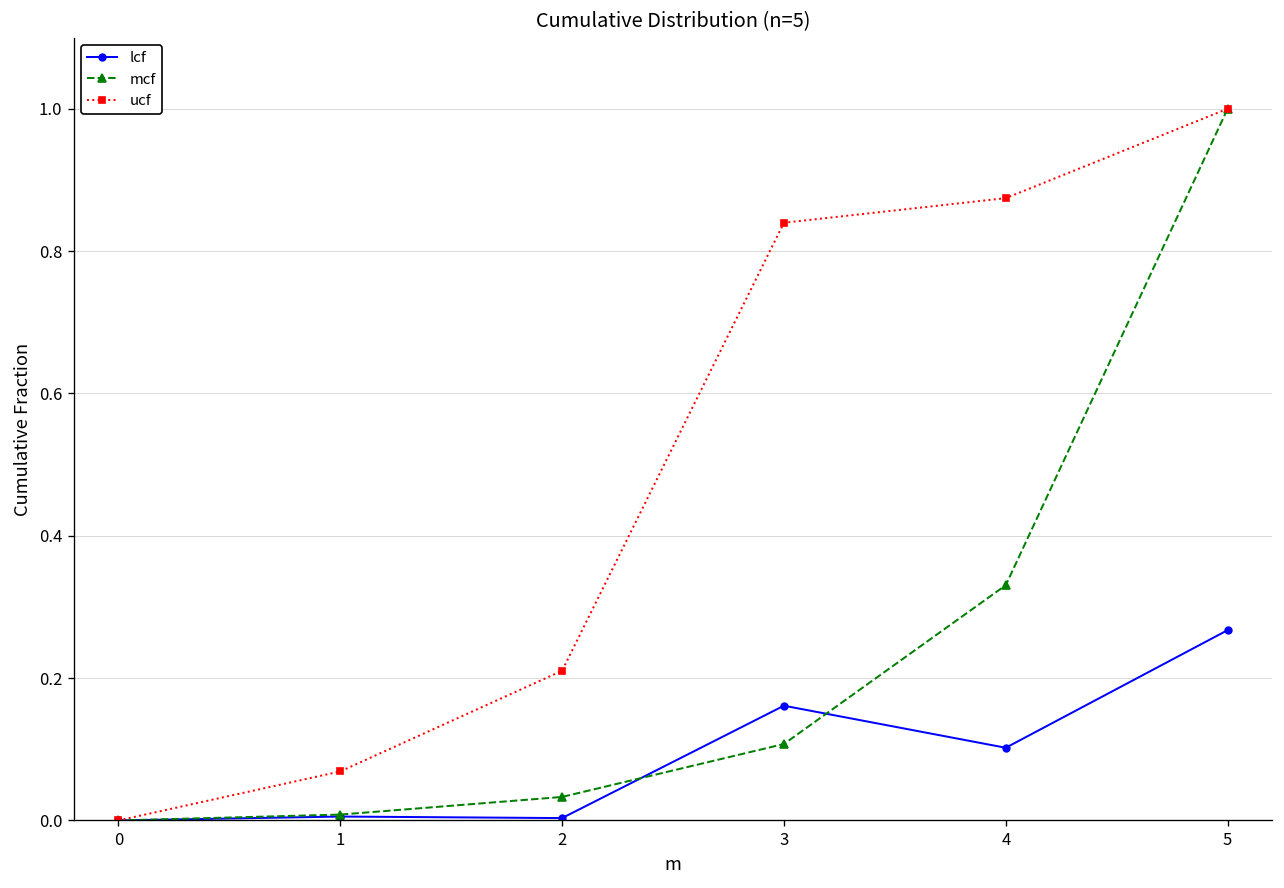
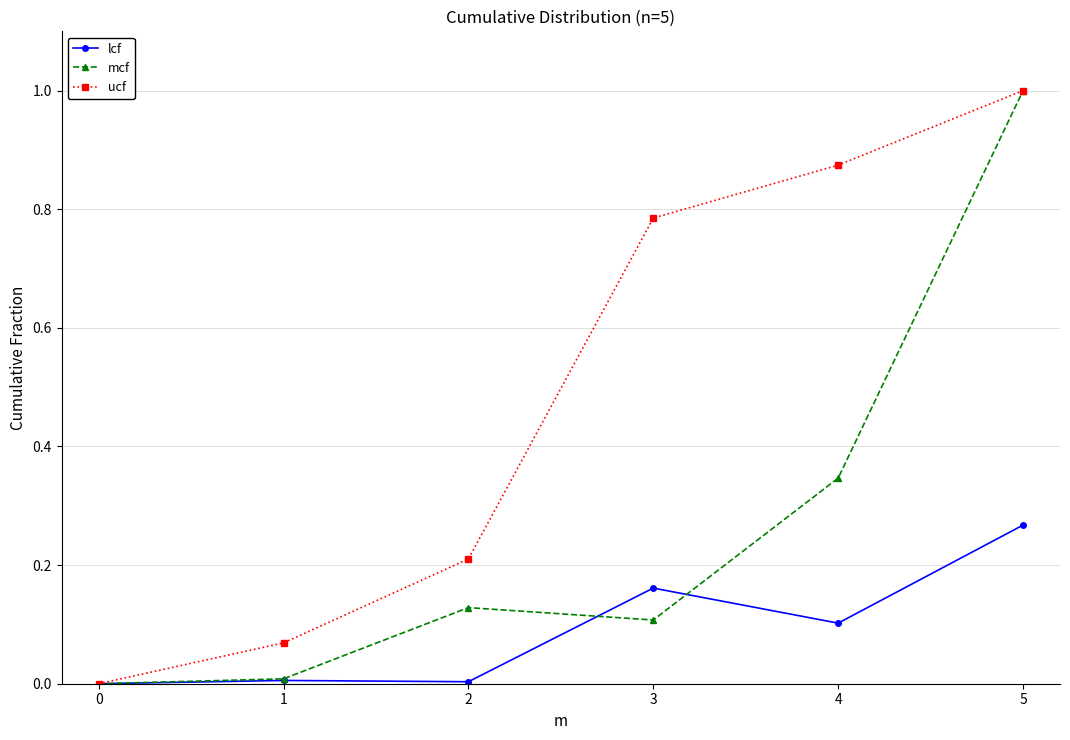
  {
    "lcf": {
      "2": 0.00,
      "3": 0.16,
      "4": 0.10,
      "5": 0.27
    },
    "mcf": {
-     "2": 0.03,
+     "2": 0.13,
      "3": 0.11,
-     "4": 0.33
+     "4": 0.35
    },
    "ucf": {
      "1": 0.07,
      "2": 0.21,
-     "3": 0.84,
+     "3": 0.79,
      "4": 0.87
    }
  }
